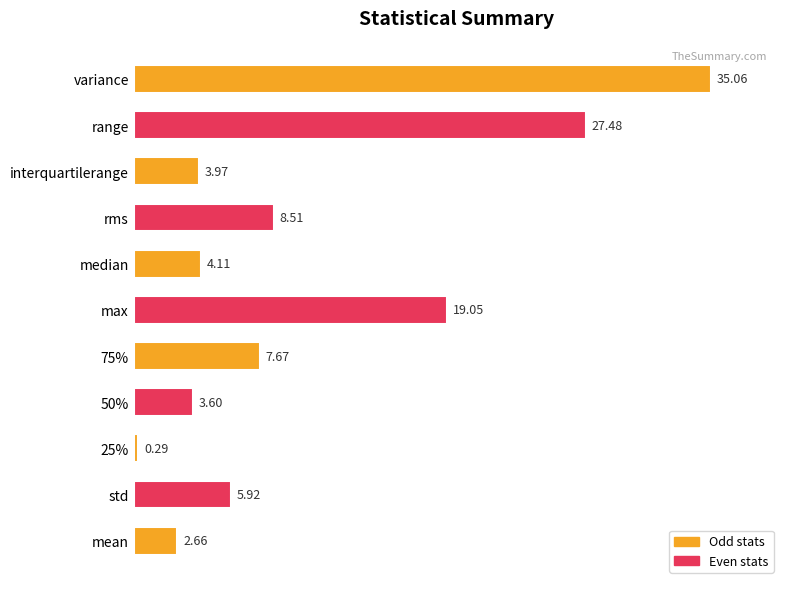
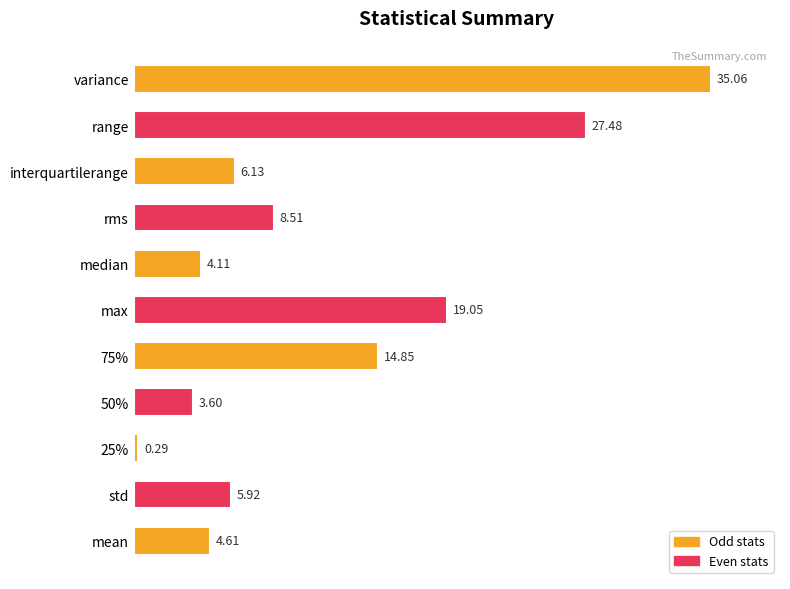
  {
    "variance": 35.06,
    "range": 27.48,
-   "interquartilerange": 3.97,
+   "interquartilerange": 6.13,
    "rms": 8.51,
    "median": 4.11,
    "max": 19.05,
-   "75%": 7.67,
+   "75%": 14.85,
    "50%": 3.60,
    "25%": 0.29,
    "std": 5.92,
-   "mean": 2.66
+   "mean": 4.61
  }
